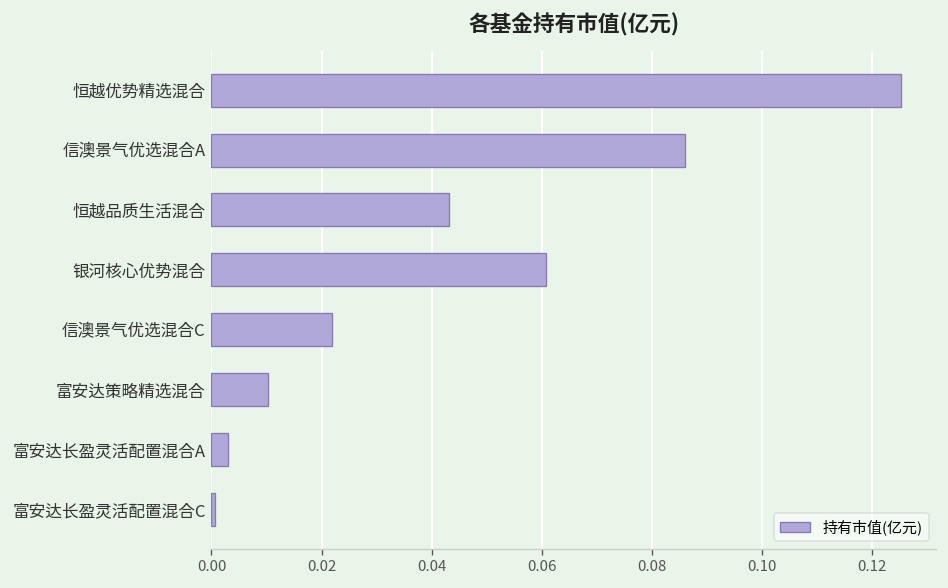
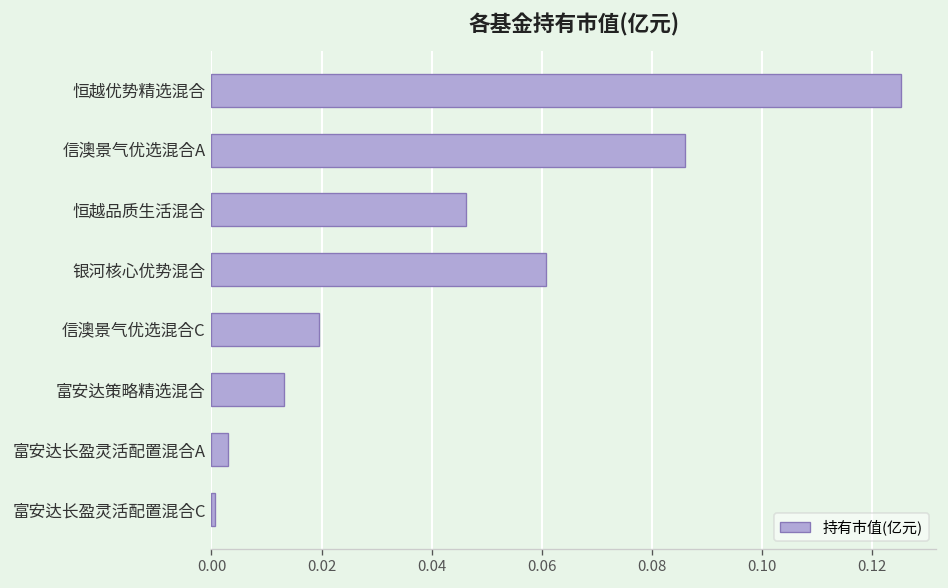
  {
    "恒越优势精选混合": 0.125,
    "信澳景气优选混合A": 0.086,
-   "恒越品质生活混合": 0.043,
+   "恒越品质生活混合": 0.046,
    "银河核心优势混合": 0.061,
-   "信澳景气优选混合C": 0.022,
-   "富安达策略精选混合": 0.010,
+   "信澳景气优选混合C": 0.020,
+   "富安达策略精选混合": 0.013,
    "富安达长盈灵活配置混合A": 0.003,
    "富安达长盈灵活配置混合C": 0.001
  }
